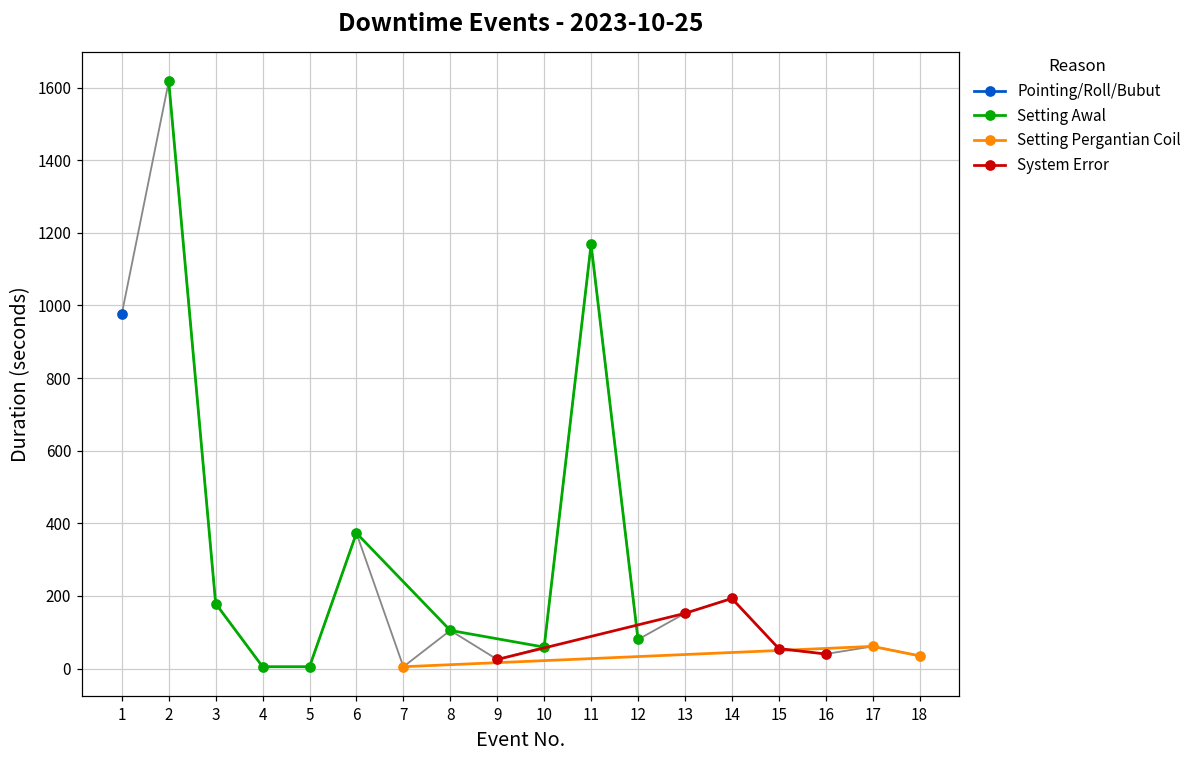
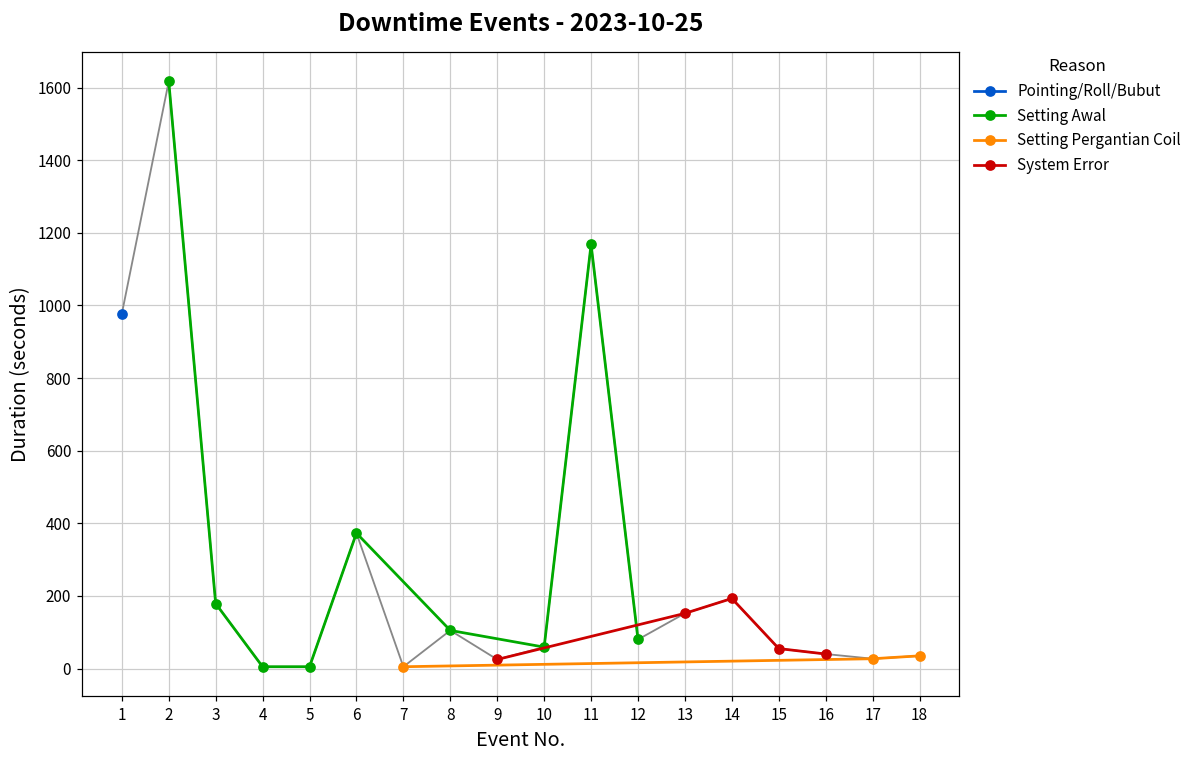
  {
    "Setting Pergantian Coil": {
-     "17": 60
+     "17": 30
    }
  }
